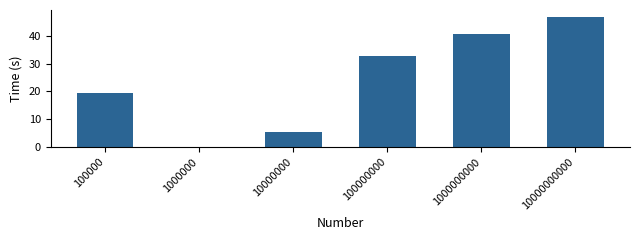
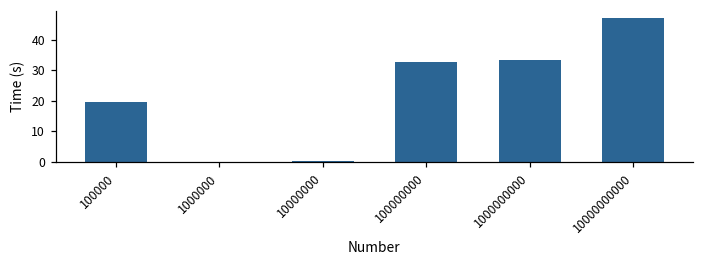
  {
    "100000": 19,
-   "10000000": 5,
+   "10000000": 0,
    "100000000": 33,
-   "1000000000": 41,
+   "1000000000": 33,
    "10000000000": 47
  }
